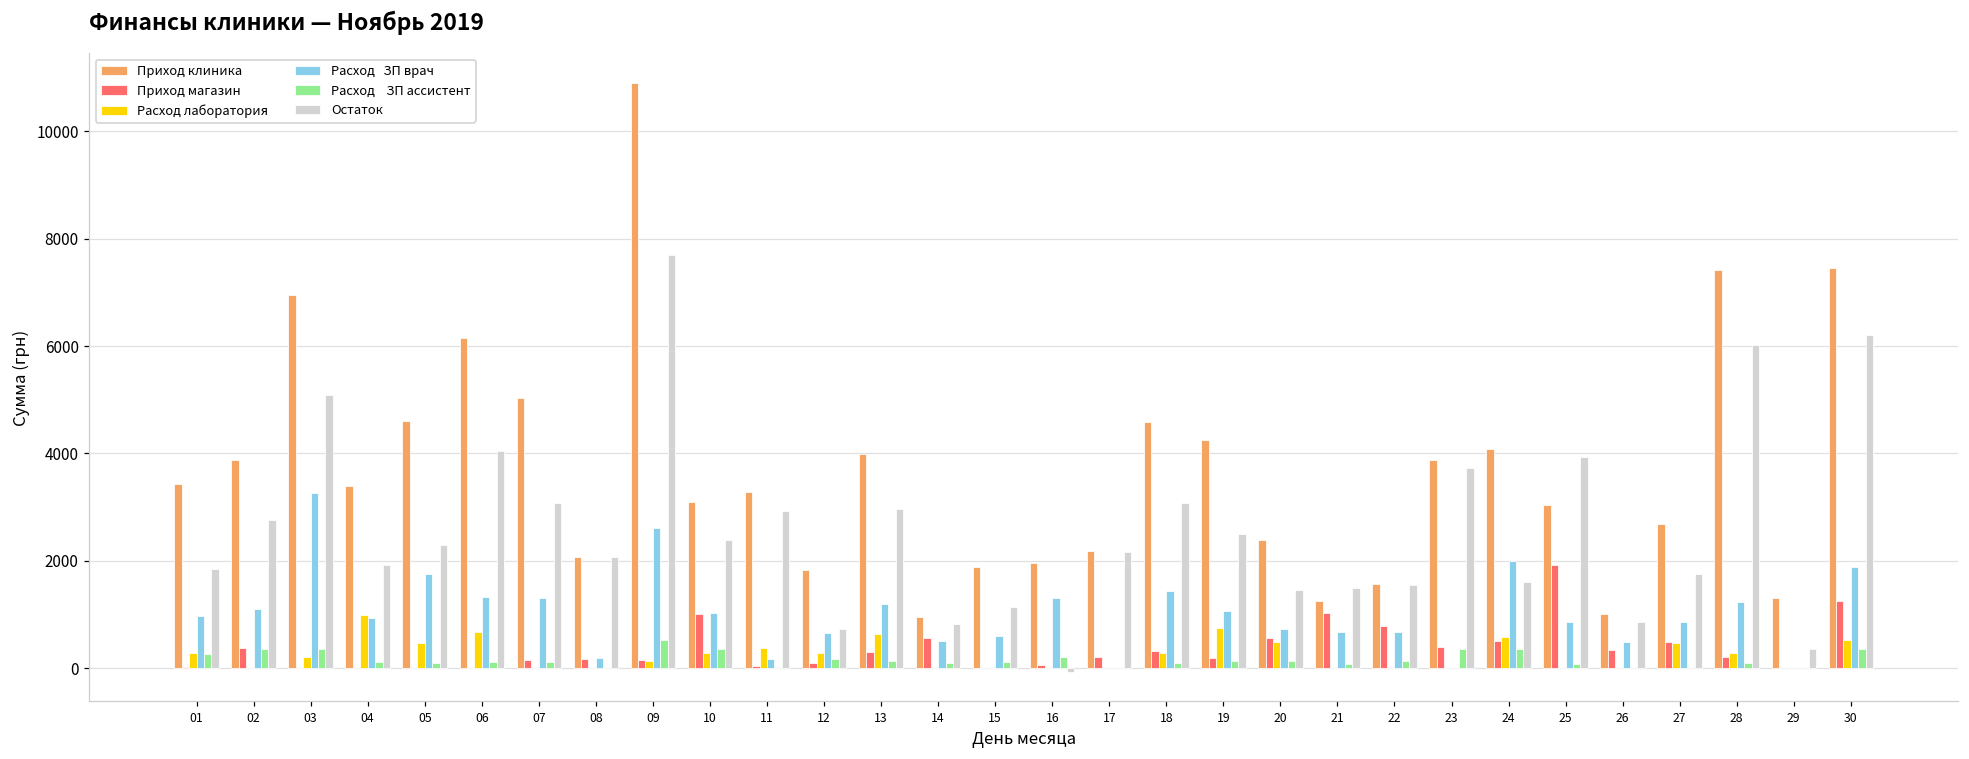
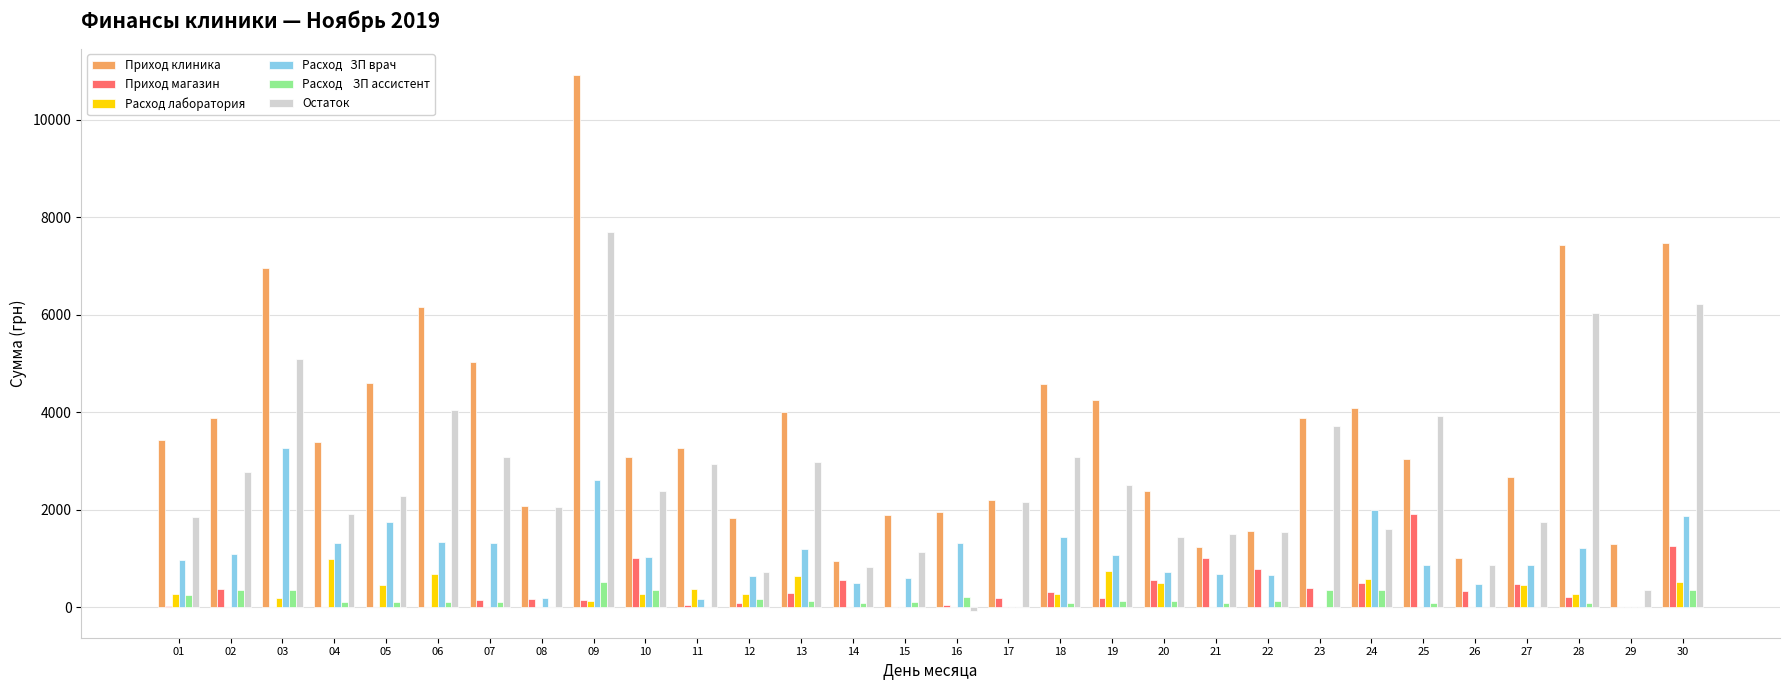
  {
    "Расход лаборатория": {
      "01": 300,
      "02": 0,
      "03": 200,
      "04": 1000,
      "05": 500,
      "06": 700,
      "07": 0,
      "08": 0,
      "09": 100,
      "10": 300,
      "11": 400,
      "12": 300,
      "13": 600,
      "14": 0,
      "15": 0,
      "16": 0,
      "17": 0,
      "18": 300,
      "19": 700,
      "20": 500,
      "21": 0,
      "22": 0,
      "23": 0,
      "24": 600,
      "25": 0,
      "26": 0,
      "27": 500,
      "28": 300,
      "29": 0,
      "30": 500
    },
    "Расход ЗП врач": {
      "01": 1000,
      "02": 1100,
      "03": 3300,
-     "04": 900,
+     "04": 1300,
      "05": 1800,
      "06": 1300,
      "07": 1300,
      "08": 200,
      "09": 2600,
      "10": 1000,
      "11": 200,
      "12": 700,
      "13": 1200,
      "14": 500,
      "15": 600,
      "16": 1300,
      "17": 0,
      "18": 1400,
      "19": 1100,
      "20": 700,
      "21": 700,
      "22": 700,
      "23": 0,
      "24": 2000,
      "25": 900,
      "26": 500,
      "27": 900,
      "28": 1200,
      "29": 0,
      "30": 1900
    },
    "Расход ЗП ассистент": {
      "01": 300,
      "02": 400,
      "03": 400,
      "04": 100,
      "05": 100,
      "06": 100,
      "07": 100,
      "08": 0,
      "09": 500,
      "10": 400,
      "11": 0,
      "12": 200,
      "13": 100,
      "14": 100,
      "15": 100,
      "16": 200,
      "17": 0,
      "18": 100,
      "19": 100,
      "20": 100,
      "21": 100,
      "22": 100,
      "23": 400,
      "24": 400,
      "25": 100,
      "26": 0,
      "27": 0,
      "28": 100,
      "29": 0,
      "30": 400
    },
    "Остаток": {
      "01": 1800,
      "02": 2800,
      "03": 5100,
      "04": 1900,
      "05": 2300,
      "06": 4000,
      "07": 3100,
      "08": 2100,
      "09": 7700,
      "10": 2400,
      "11": 2900,
      "12": 700,
      "13": 3000,
      "14": 800,
      "15": 1100,
      "16": -100,
      "17": 2200,
      "18": 3100,
      "19": 2500,
      "20": 1400,
      "21": 1500,
      "22": 1500,
      "23": 3700,
      "24": 1600,
      "25": 3900,
      "26": 900,
      "27": 1800,
      "28": 6000,
      "29": 400,
      "30": 6200
    }
  }
